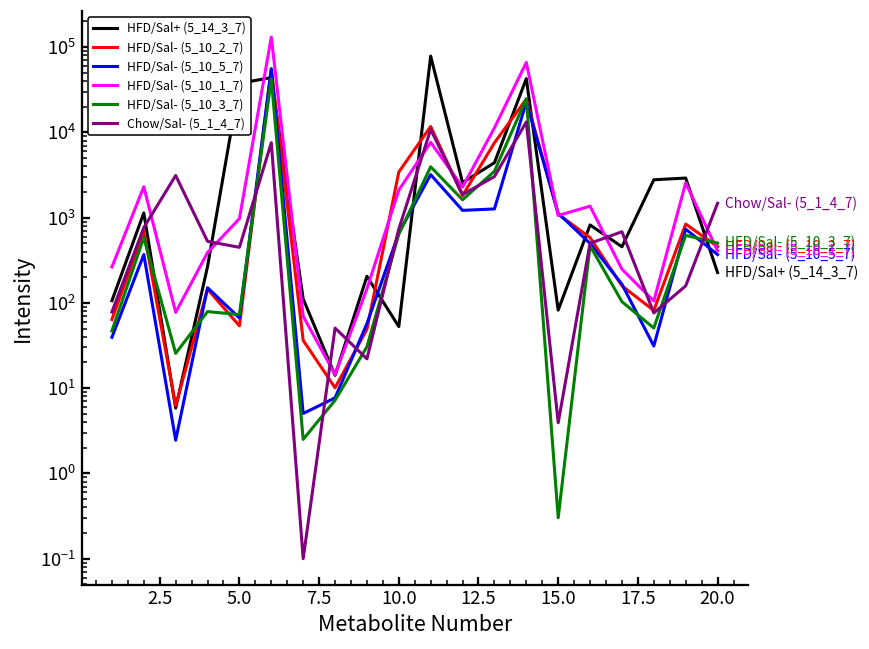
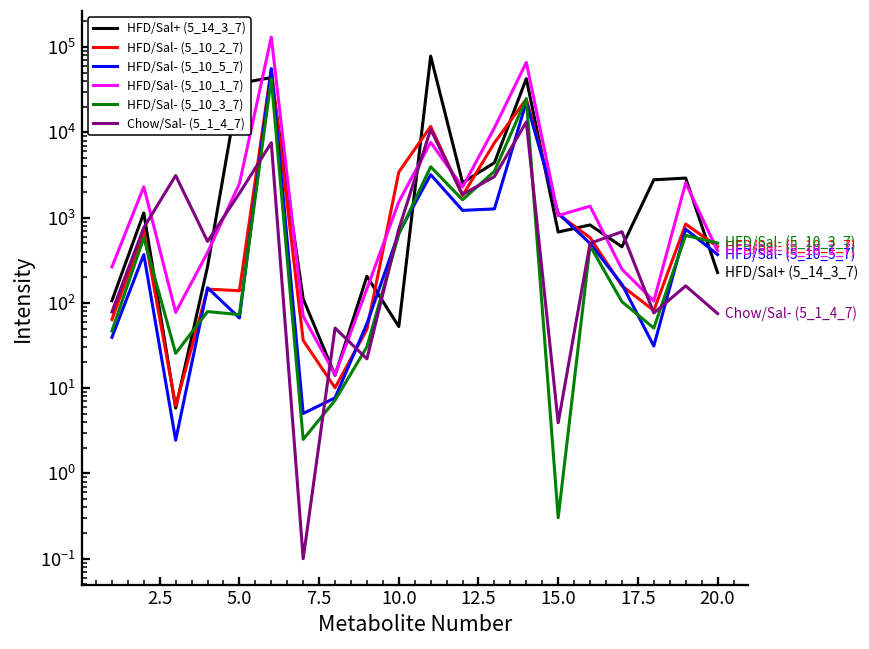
  {
    "HFD/Sal+ (5_14_3_7)": {
      "10.0": 50,
-     "15.0": 80
+     "15.0": 700
    },
    "HFD/Sal- (5_10_2_7)": {
-     "5.0": 50,
+     "5.0": 140,
      "10.0": 3000
    },
    "HFD/Sal- (5_10_5_7)": {
      "5.0": 70
    },
    "HFD/Sal- (5_10_1_7)": {
-     "5.0": 1000,
-     "10.0": 2100
+     "5.0": 2500,
+     "10.0": 1500
    },
    "HFD/Sal- (5_10_3_7)": {
      "5.0": 70,
      "15.0": 0.30
    },
    "Chow/Sal- (5_1_4_7)": {
-     "5.0": 400,
+     "5.0": 1900,
      "10.0": 700,
      "15.0": 4,
-     "20.0": 1500
+     "20.0": 70
    }
  }
